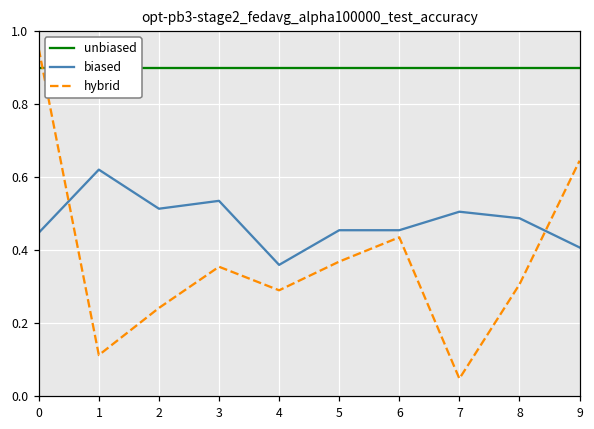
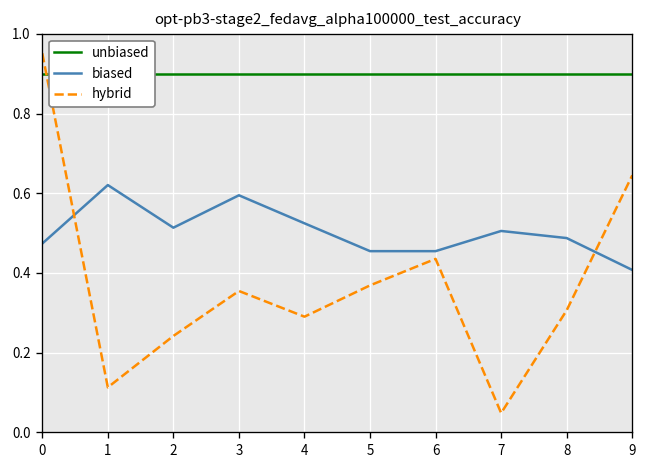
  {
    "unbiased": {
      "0": 0.90,
      "2": 0.90,
      "3": 0.90,
      "4": 0.90,
      "5": 0.90,
      "6": 0.90,
      "7": 0.90,
      "8": 0.90,
      "9": 0.90
    },
    "biased": {
-     "0": 0.45,
+     "0": 0.47,
      "1": 0.62,
      "2": 0.51,
-     "3": 0.54,
-     "4": 0.36,
+     "3": 0.60,
+     "4": 0.52,
      "5": 0.45,
      "6": 0.45,
      "7": 0.51,
      "8": 0.49,
      "9": 0.41
    },
    "hybrid": {
      "0": 0.95,
      "1": 0.11,
      "2": 0.24,
      "3": 0.35,
      "4": 0.29,
      "5": 0.37,
      "6": 0.44,
      "7": 0.05,
      "8": 0.31,
      "9": 0.65
    }
  }
